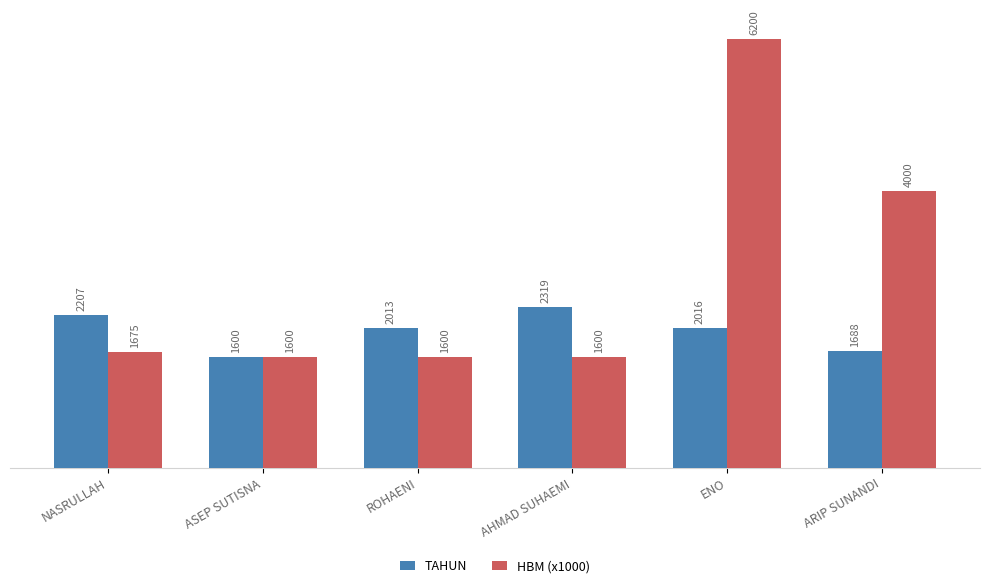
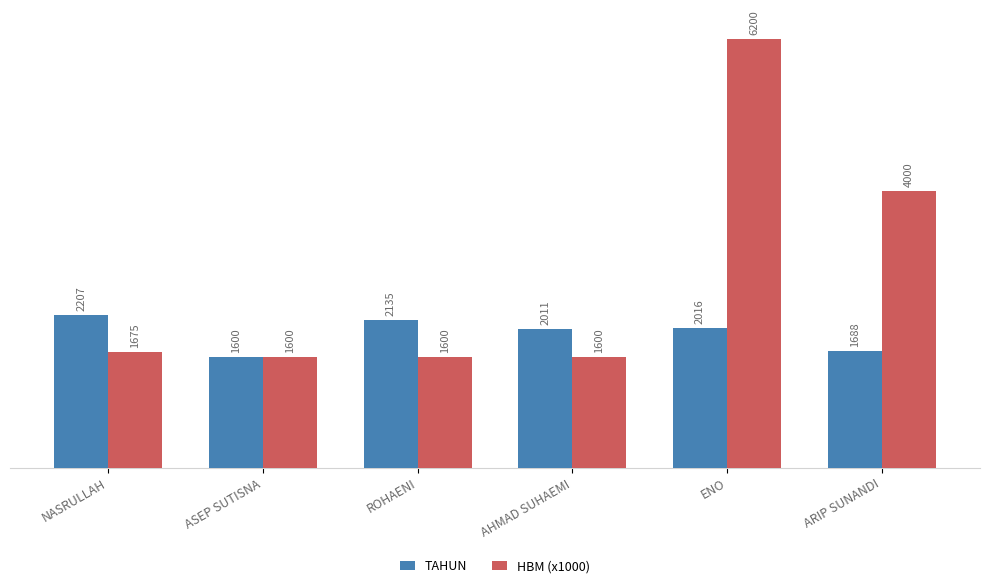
  {
    "TAHUN": {
      "NASRULLAH": 2207,
      "ASEP SUTISNA": 1600,
-     "ROHAENI": 2013,
-     "AHMAD SUHAEMI": 2319,
+     "ROHAENI": 2135,
+     "AHMAD SUHAEMI": 2011,
      "ENO": 2016,
      "ARIP SUNANDI": 1688
    },
    "HBM (x1000)": {
      "NASRULLAH": 1675,
      "ASEP SUTISNA": 1600,
      "ROHAENI": 1600,
      "AHMAD SUHAEMI": 1600,
      "ENO": 6200,
      "ARIP SUNANDI": 4000
    }
  }
